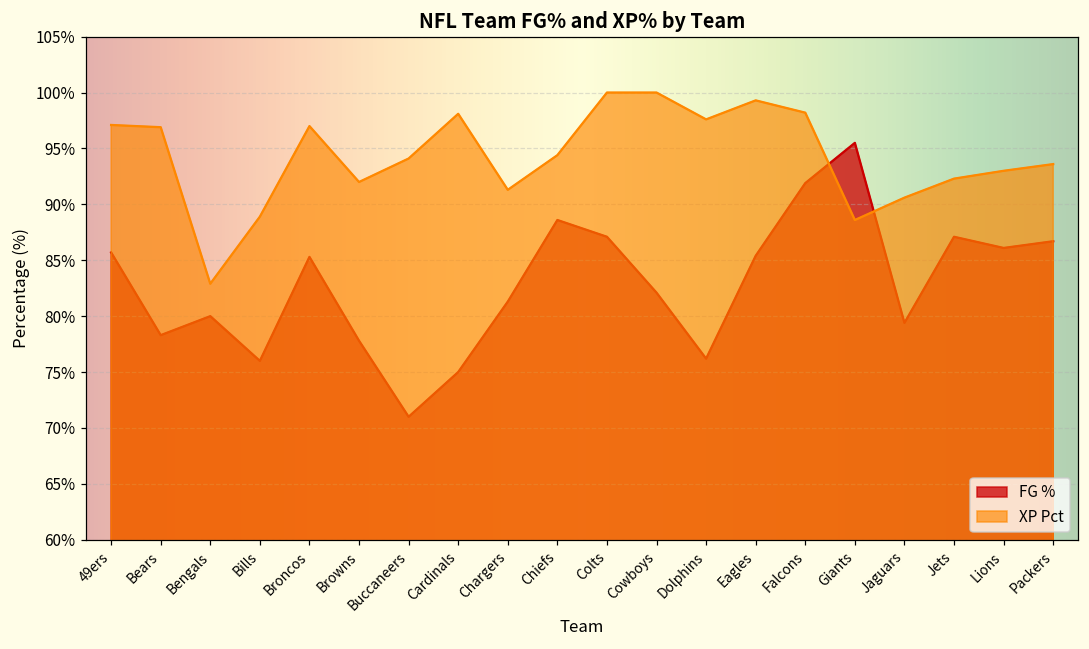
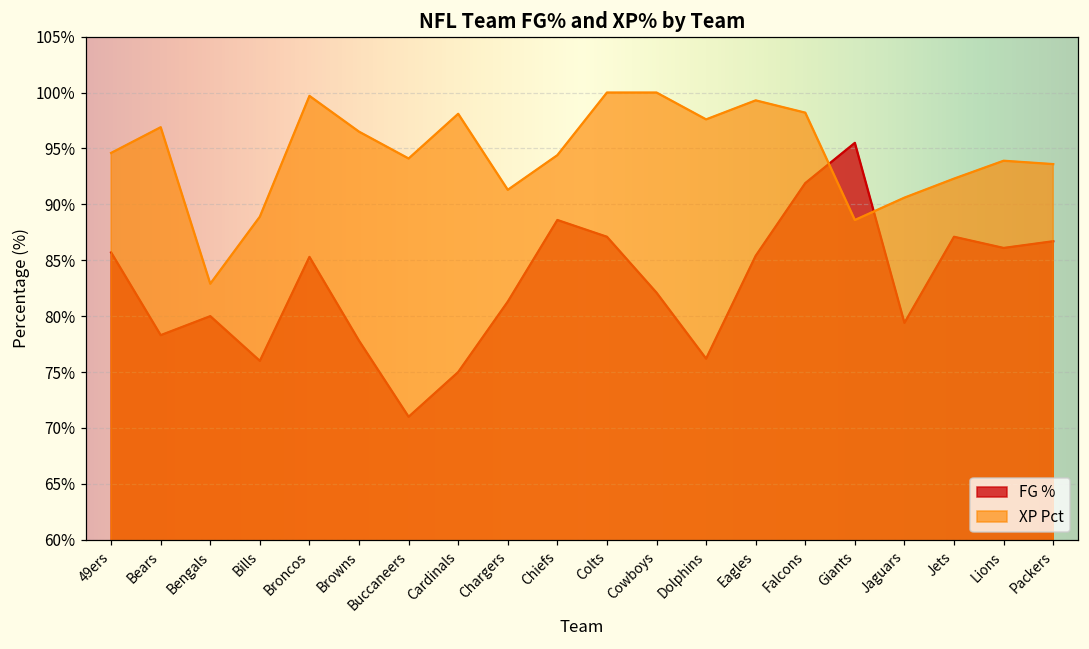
  {
    "FG %": {
      "49ers": "85.7%",
      "Bears": "78.3%",
      "Bengals": "80.0%",
      "Bills": "76.0%",
      "Broncos": "85.3%",
      "Browns": "77.8%",
      "Buccaneers": "71.0%",
      "Cardinals": "75.0%",
      "Chargers": "81.3%",
      "Chiefs": "88.6%",
      "Colts": "87.1%",
      "Cowboys": "82.1%",
      "Dolphins": "76.2%",
      "Eagles": "85.4%",
      "Falcons": "91.9%",
      "Giants": "95.5%",
      "Jaguars": "79.4%",
      "Jets": "87.1%",
      "Lions": "86.1%",
      "Packers": "86.7%"
    },
    "XP Pct": {
-     "49ers": "97.1%",
+     "49ers": "94.6%",
      "Bears": "96.9%",
      "Bengals": "82.9%",
      "Bills": "88.9%",
-     "Broncos": "97.0%",
-     "Browns": "92.0%",
+     "Broncos": "99.7%",
+     "Browns": "96.5%",
      "Buccaneers": "94.1%",
      "Cardinals": "98.1%",
      "Chargers": "91.3%",
      "Chiefs": "94.4%",
      "Colts": "100.0%",
      "Cowboys": "100.0%",
      "Dolphins": "97.6%",
      "Eagles": "99.3%",
      "Falcons": "98.2%",
      "Giants": "88.6%",
      "Jaguars": "90.6%",
      "Jets": "92.3%",
-     "Lions": "93.0%",
+     "Lions": "93.9%",
      "Packers": "93.6%"
    }
  }
